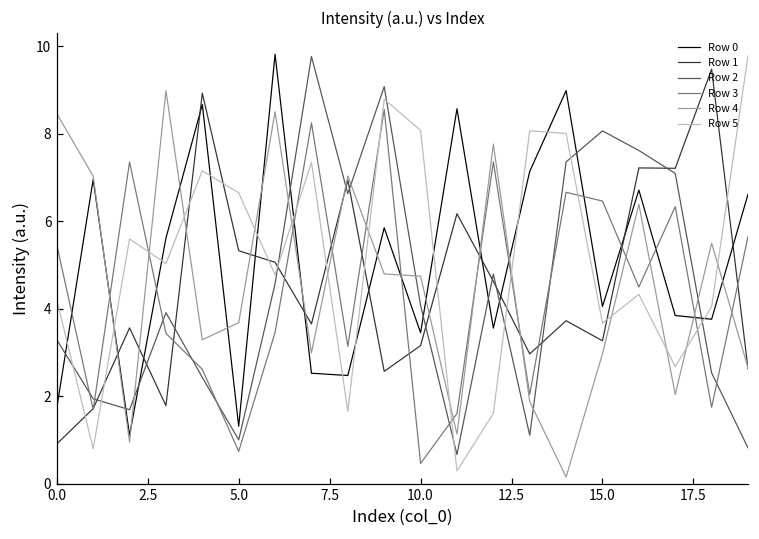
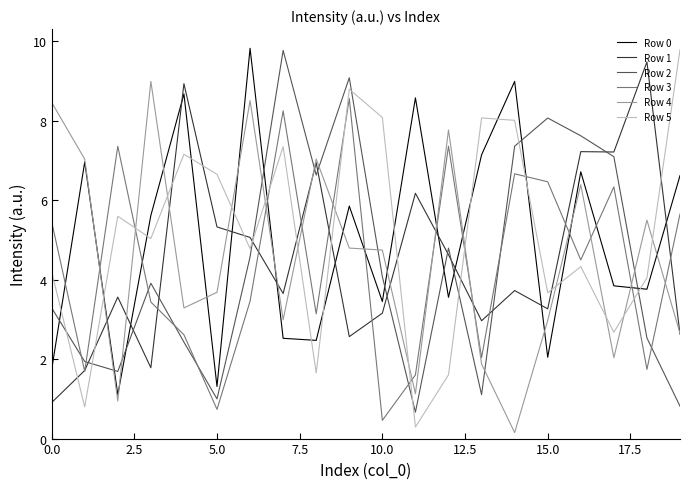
  {
    "Row 0": {
      "0.0": 1.7,
      "5.0": 1.3,
      "10.0": 3.5,
-     "15.0": 4.1
+     "15.0": 2.0
    }
  }
